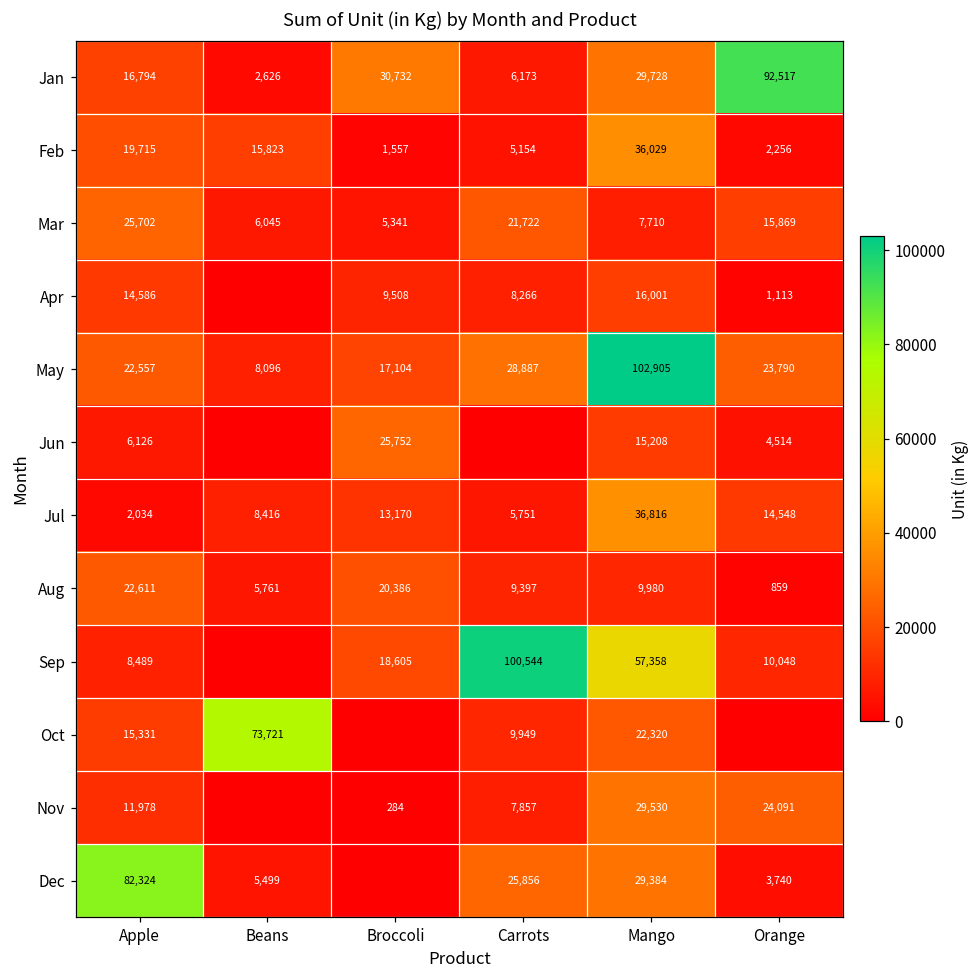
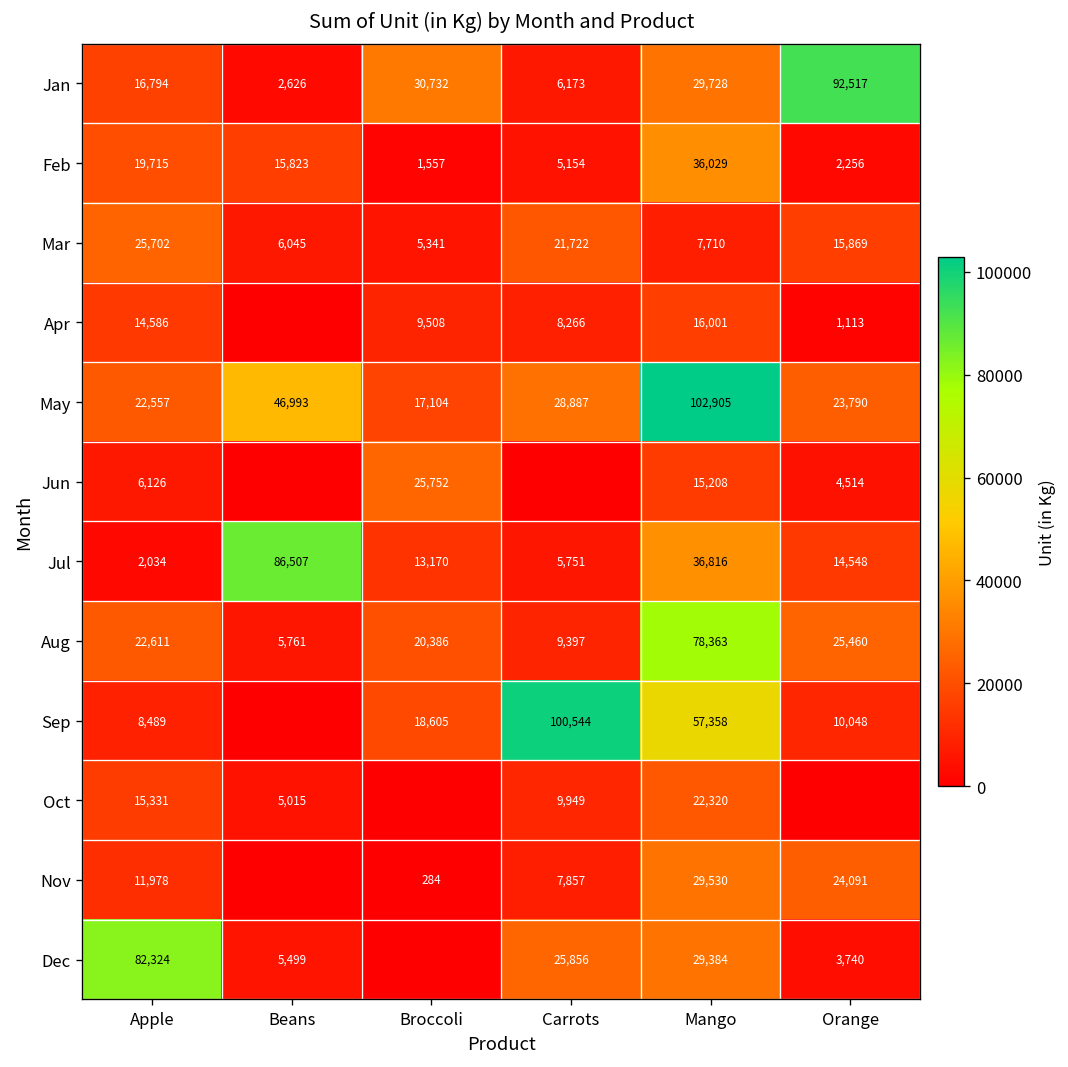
  {
    "Jan": {
      "Apple": "16,794",
      "Beans": "2,626",
      "Broccoli": "30,732",
      "Carrots": "6,173",
      "Mango": "29,728",
      "Orange": "92,517"
    },
    "Feb": {
      "Apple": "19,715",
      "Beans": "15,823",
      "Broccoli": "1,557",
      "Carrots": "5,154",
      "Mango": "36,029",
      "Orange": "2,256"
    },
    "Mar": {
      "Apple": "25,702",
      "Beans": "6,045",
      "Broccoli": "5,341",
      "Carrots": "21,722",
      "Mango": "7,710",
      "Orange": "15,869"
    },
    "Apr": {
      "Apple": "14,586",
      "Broccoli": "9,508",
      "Carrots": "8,266",
      "Mango": "16,001",
      "Orange": "1,113"
    },
    "May": {
      "Apple": "22,557",
-     "Beans": "8,096",
+     "Beans": "46,993",
      "Broccoli": "17,104",
      "Carrots": "28,887",
      "Mango": "102,905",
      "Orange": "23,790"
    },
    "Jun": {
      "Apple": "6,126",
      "Broccoli": "25,752",
      "Mango": "15,208",
      "Orange": "4,514"
    },
    "Jul": {
      "Apple": "2,034",
-     "Beans": "8,416",
+     "Beans": "86,507",
      "Broccoli": "13,170",
      "Carrots": "5,751",
      "Mango": "36,816",
      "Orange": "14,548"
    },
    "Aug": {
      "Apple": "22,611",
      "Beans": "5,761",
      "Broccoli": "20,386",
      "Carrots": "9,397",
-     "Mango": "9,980",
-     "Orange": "859"
+     "Mango": "78,363",
+     "Orange": "25,460"
    },
    "Sep": {
      "Apple": "8,489",
      "Broccoli": "18,605",
      "Carrots": "100,544",
      "Mango": "57,358",
      "Orange": "10,048"
    },
    "Oct": {
      "Apple": "15,331",
-     "Beans": "73,721",
+     "Beans": "5,015",
      "Carrots": "9,949",
      "Mango": "22,320"
    },
    "Nov": {
      "Apple": "11,978",
      "Broccoli": "284",
      "Carrots": "7,857",
      "Mango": "29,530",
      "Orange": "24,091"
    },
    "Dec": {
      "Apple": "82,324",
      "Beans": "5,499",
      "Carrots": "25,856",
      "Mango": "29,384",
      "Orange": "3,740"
    }
  }
